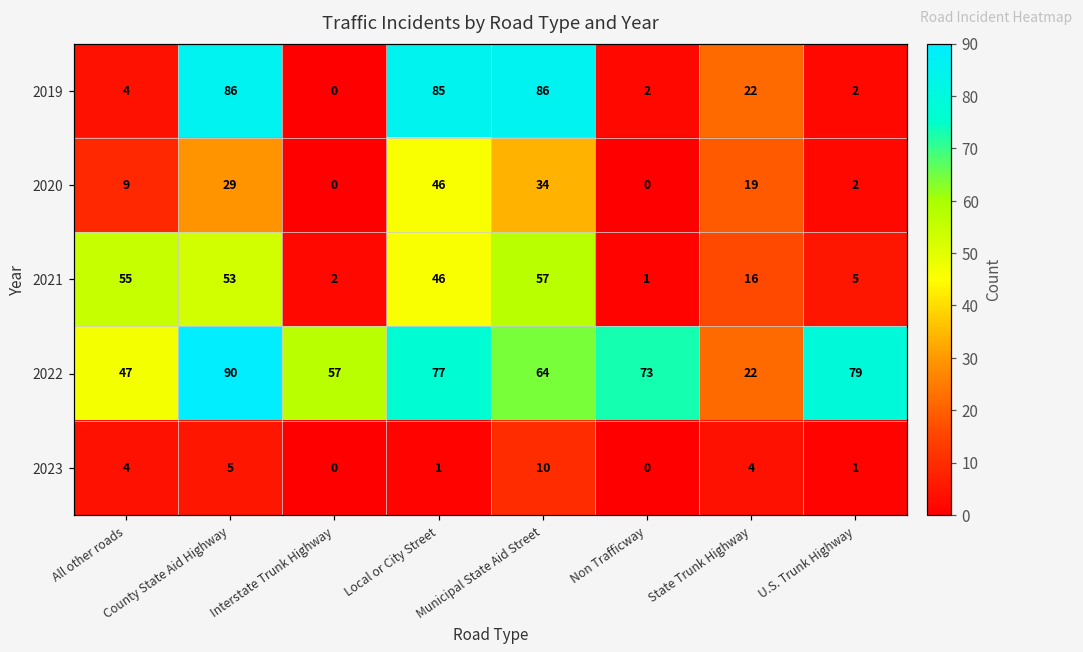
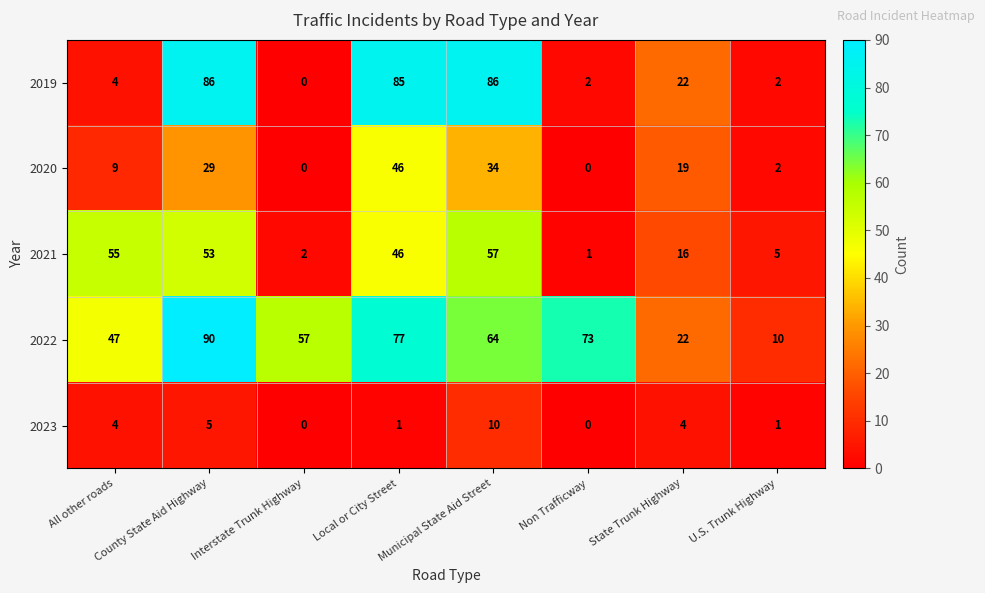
  {
    "2019": {
      "All other roads": 4,
      "County State Aid Highway": 86,
      "Interstate Trunk Highway": 0,
      "Local or City Street": 85,
      "Municipal State Aid Street": 86,
      "Non Trafficway": 2,
      "State Trunk Highway": 22,
      "U.S. Trunk Highway": 2
    },
    "2020": {
      "All other roads": 9,
      "County State Aid Highway": 29,
      "Interstate Trunk Highway": 0,
      "Local or City Street": 46,
      "Municipal State Aid Street": 34,
      "Non Trafficway": 0,
      "State Trunk Highway": 19,
      "U.S. Trunk Highway": 2
    },
    "2021": {
      "All other roads": 55,
      "County State Aid Highway": 53,
      "Interstate Trunk Highway": 2,
      "Local or City Street": 46,
      "Municipal State Aid Street": 57,
      "Non Trafficway": 1,
      "State Trunk Highway": 16,
      "U.S. Trunk Highway": 5
    },
    "2022": {
      "All other roads": 47,
      "County State Aid Highway": 90,
      "Interstate Trunk Highway": 57,
      "Local or City Street": 77,
      "Municipal State Aid Street": 64,
      "Non Trafficway": 73,
      "State Trunk Highway": 22,
-     "U.S. Trunk Highway": 79
+     "U.S. Trunk Highway": 10
    },
    "2023": {
      "All other roads": 4,
      "County State Aid Highway": 5,
      "Interstate Trunk Highway": 0,
      "Local or City Street": 1,
      "Municipal State Aid Street": 10,
      "Non Trafficway": 0,
      "State Trunk Highway": 4,
      "U.S. Trunk Highway": 1
    }
  }
